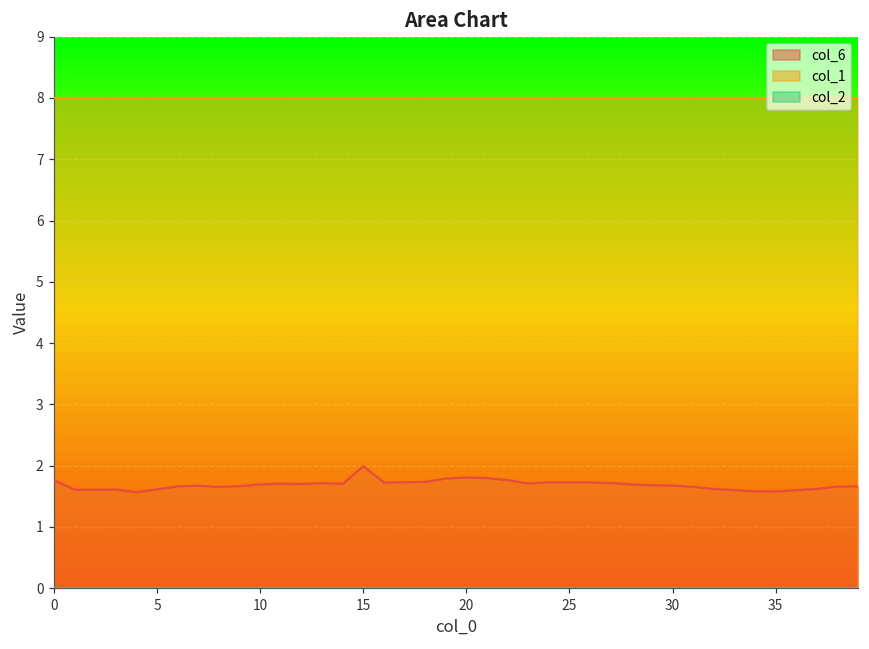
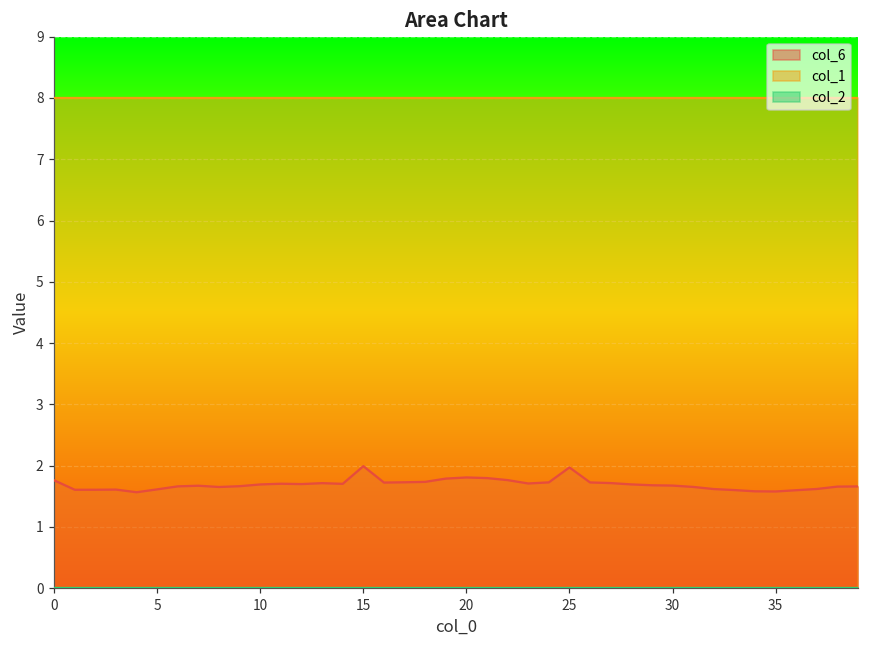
  {
    "col_6": {
      "0": 1.8,
      "5": 1.6,
      "10": 1.7,
      "15": 2.0,
      "20": 1.8,
-     "25": 1.7,
+     "25": 2.0,
      "30": 1.7,
      "35": 1.6
    },
    "col_1": {
      "0": 8.0,
      "5": 8.0,
      "10": 8.0,
      "15": 8.0,
      "20": 8.0,
      "25": 8.0,
      "30": 8.0
    },
    "col_2": {
      "0": 0.0,
      "5": 0.0,
      "10": 0.0,
      "15": 0.0,
      "20": 0.0,
      "25": 0.0,
      "30": 0.0,
      "35": 0.0
    }
  }
